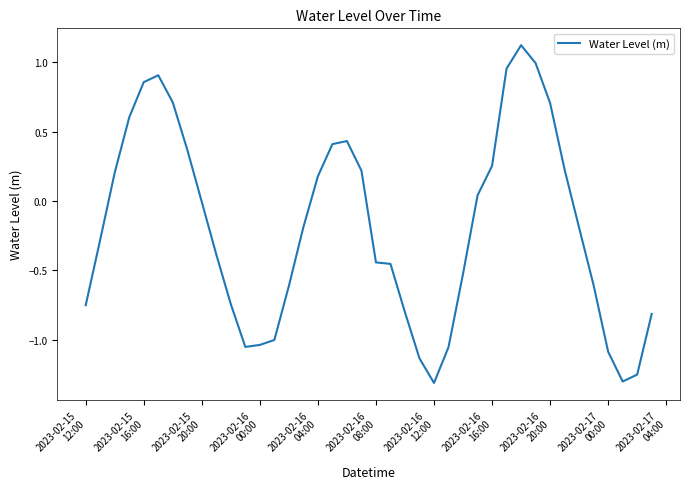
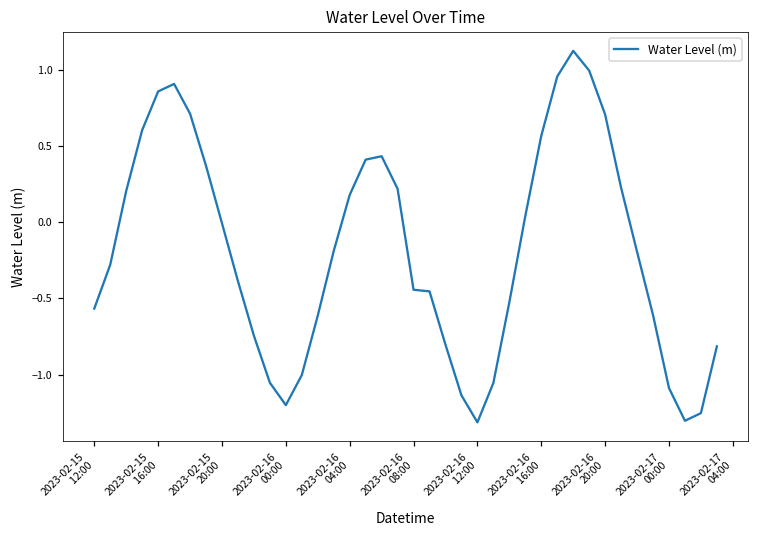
  {
-   "2023-02-15 12:00": -0.75,
+   "2023-02-15 12:00": -0.57,
    "2023-02-15 16:00": 0.86,
    "2023-02-15 20:00": -0.01,
-   "2023-02-16 00:00": -1.04,
+   "2023-02-16 00:00": -1.20,
    "2023-02-16 04:00": 0.18,
    "2023-02-16 08:00": -0.44,
    "2023-02-16 12:00": -1.31,
-   "2023-02-16 16:00": 0.25,
+   "2023-02-16 16:00": 0.57,
    "2023-02-16 20:00": 0.71,
    "2023-02-17 00:00": -1.09
  }
